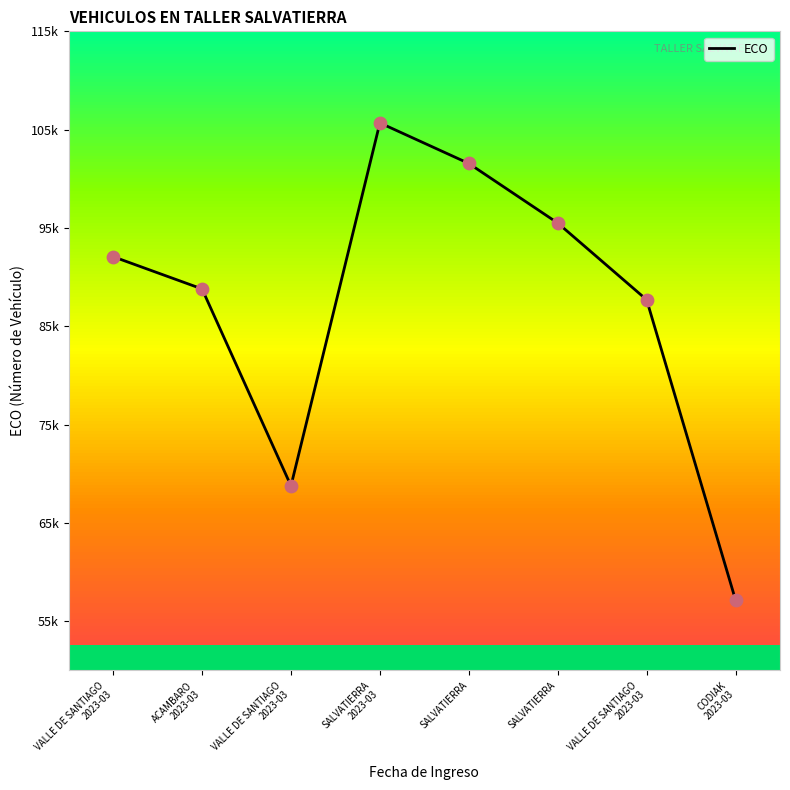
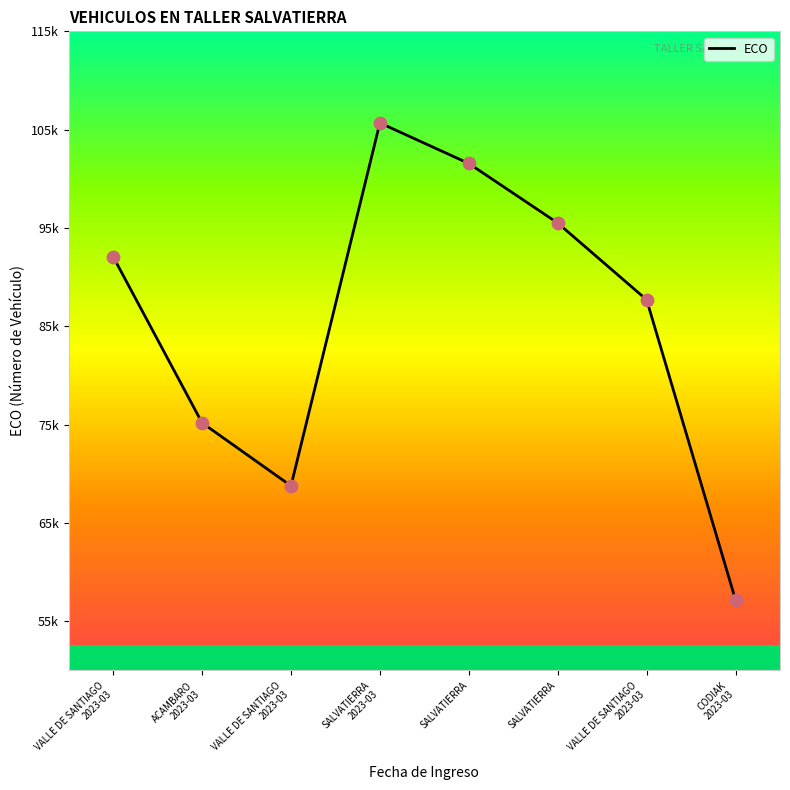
  {
-   "ACAMBARO 2023-03": 89000,
+   "ACAMBARO 2023-03": 75000,
    "SALVATIERRA 2023-03": 106000,
    "CODIAK 2023-03": 57000
  }
